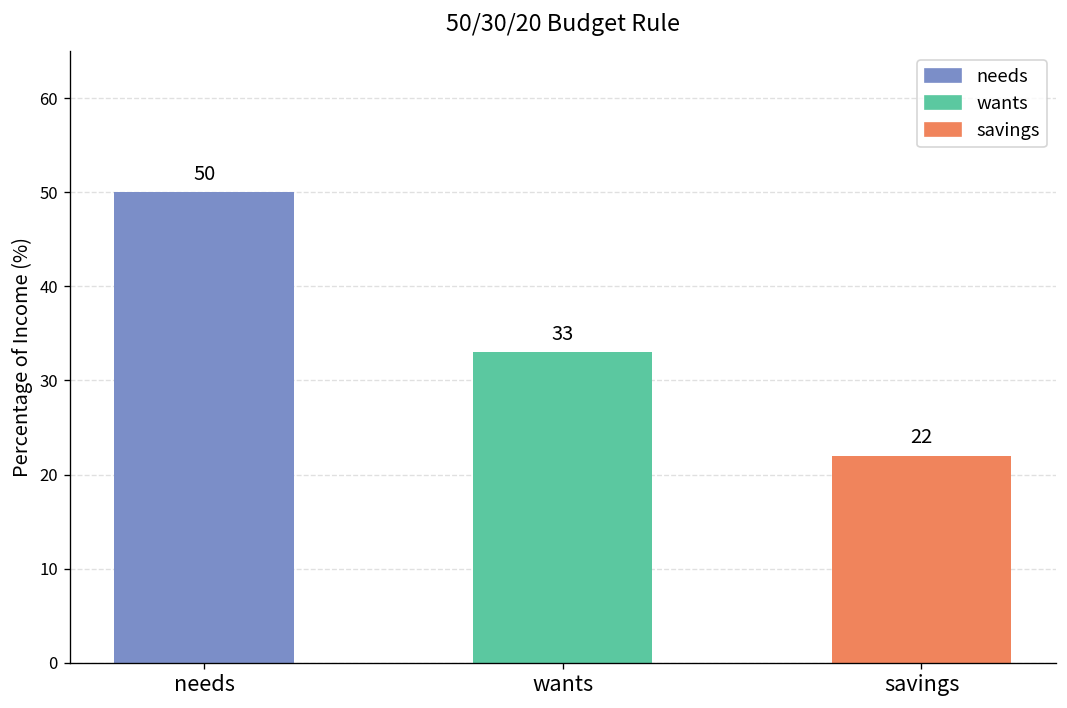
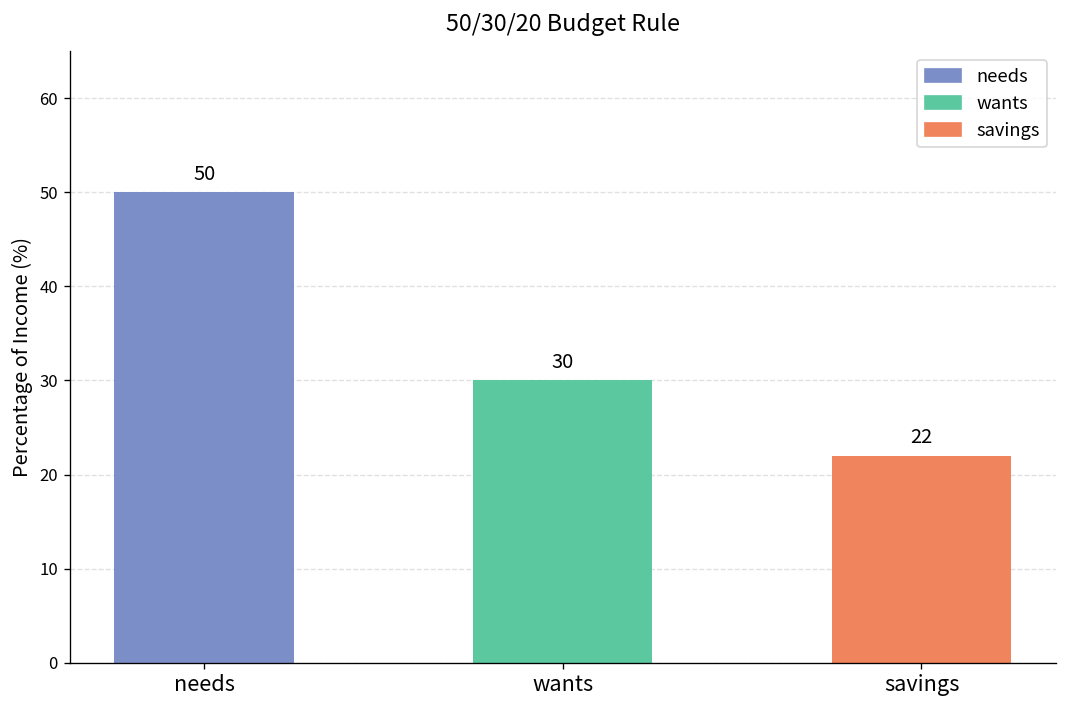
  {
    "needs": 50,
-   "wants": 33,
+   "wants": 30,
    "savings": 22
  }
